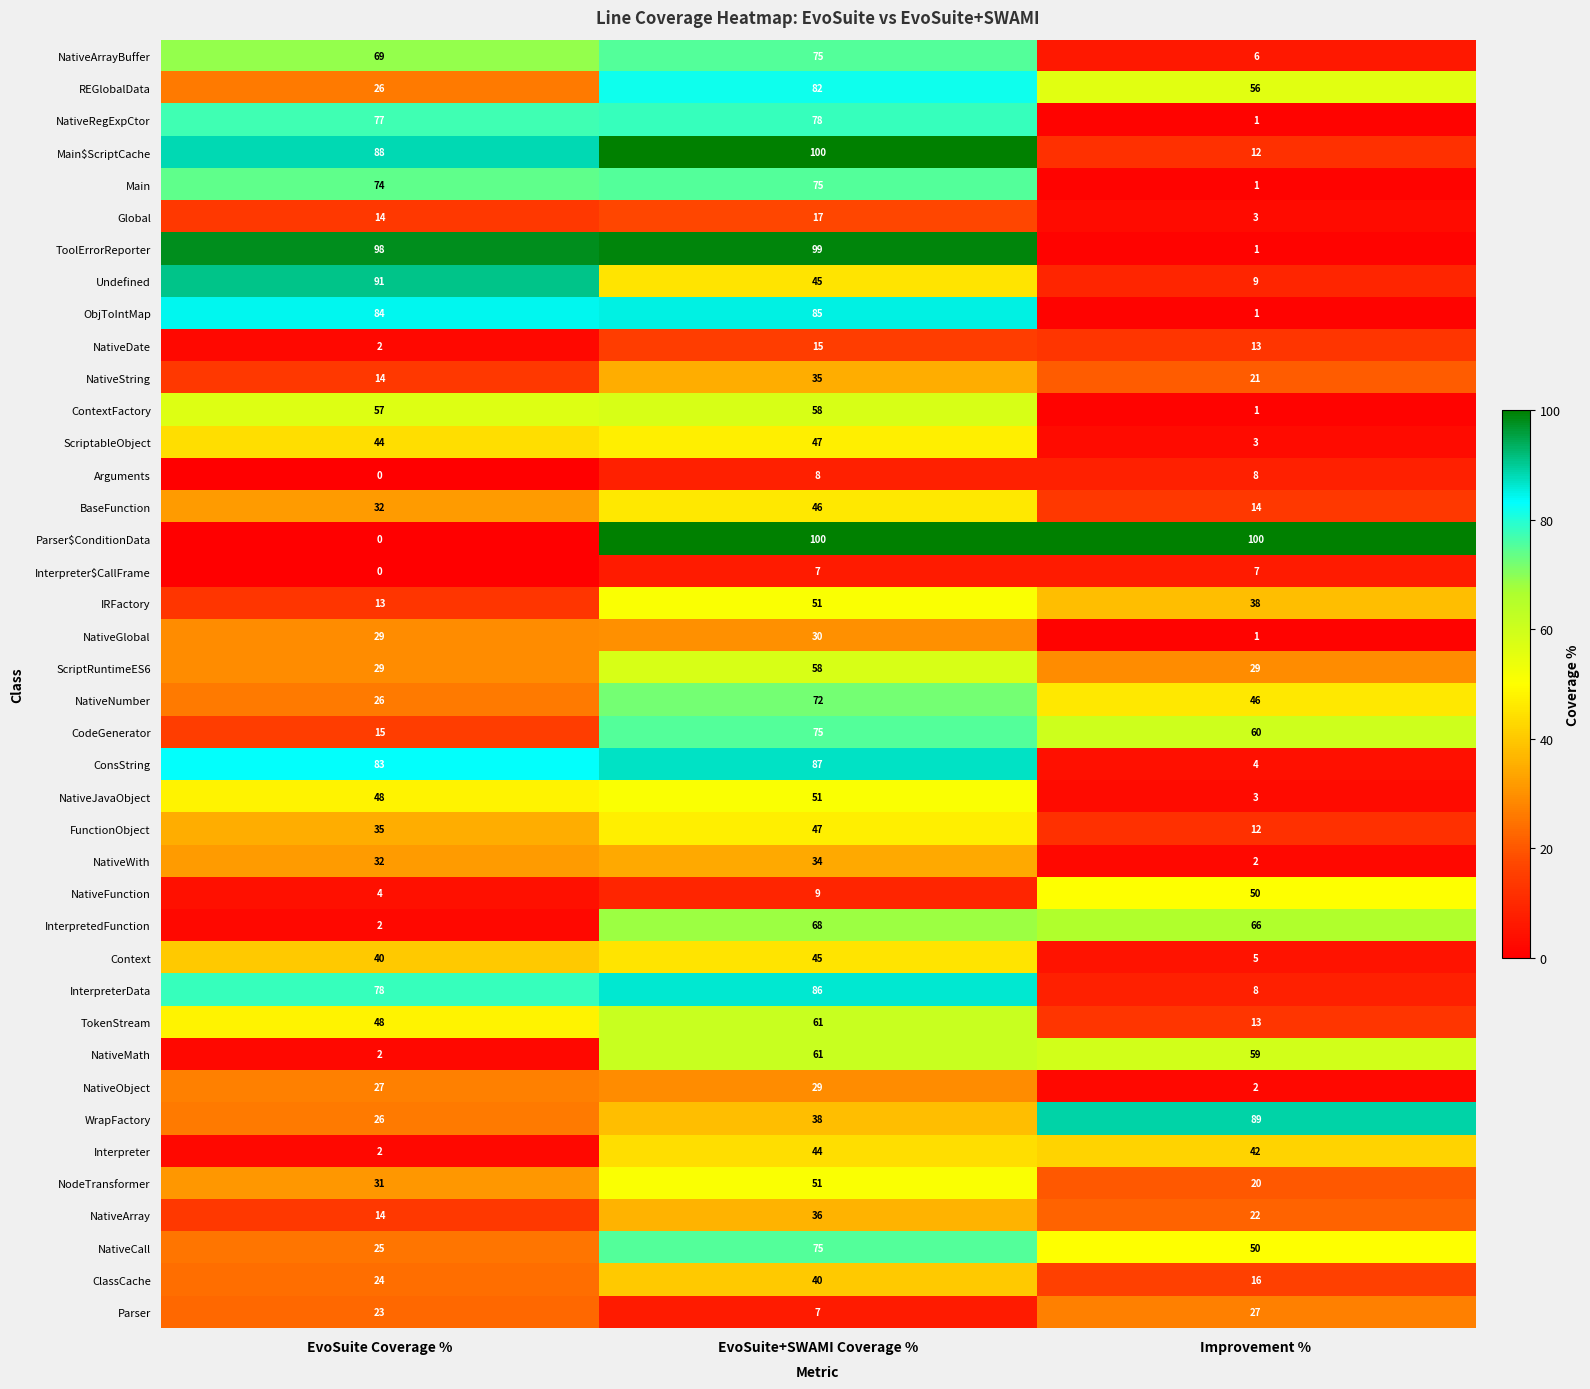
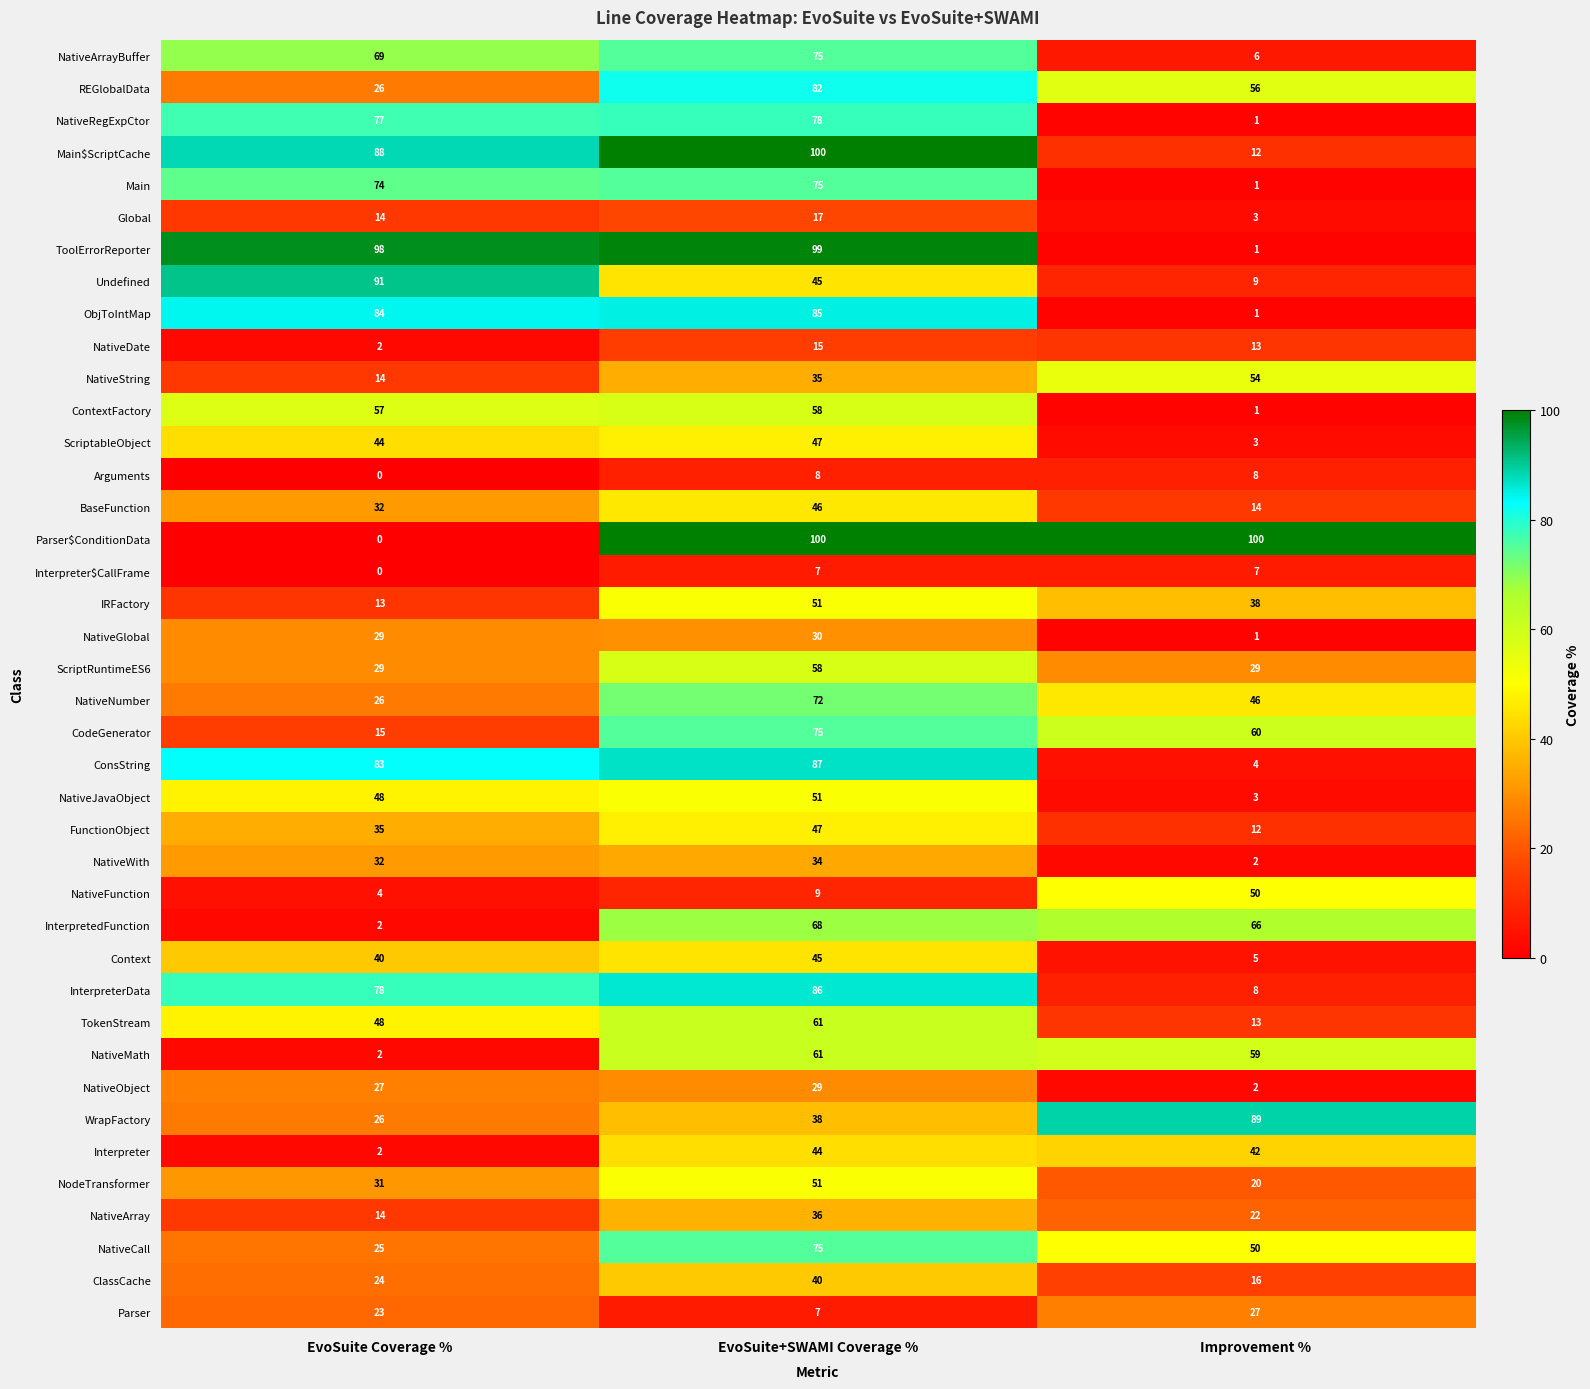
  {
    "NativeArrayBuffer": {
      "EvoSuite Coverage %": 69,
      "EvoSuite+SWAMI Coverage %": 75,
      "Improvement %": 6
    },
    "REGlobalData": {
      "EvoSuite Coverage %": 26,
      "EvoSuite+SWAMI Coverage %": 82,
      "Improvement %": 56
    },
    "NativeRegExpCtor": {
      "EvoSuite Coverage %": 77,
      "EvoSuite+SWAMI Coverage %": 78,
      "Improvement %": 1
    },
    "Main$ScriptCache": {
      "EvoSuite Coverage %": 88,
      "EvoSuite+SWAMI Coverage %": 100,
      "Improvement %": 12
    },
    "Main": {
      "EvoSuite Coverage %": 74,
      "EvoSuite+SWAMI Coverage %": 75,
      "Improvement %": 1
    },
    "Global": {
      "EvoSuite Coverage %": 14,
      "EvoSuite+SWAMI Coverage %": 17,
      "Improvement %": 3
    },
    "ToolErrorReporter": {
      "EvoSuite Coverage %": 98,
      "EvoSuite+SWAMI Coverage %": 99,
      "Improvement %": 1
    },
    "Undefined": {
      "EvoSuite Coverage %": 91,
      "EvoSuite+SWAMI Coverage %": 45,
      "Improvement %": 9
    },
    "ObjToIntMap": {
      "EvoSuite Coverage %": 84,
      "EvoSuite+SWAMI Coverage %": 85,
      "Improvement %": 1
    },
    "NativeDate": {
      "EvoSuite Coverage %": 2,
      "EvoSuite+SWAMI Coverage %": 15,
      "Improvement %": 13
    },
    "NativeString": {
      "EvoSuite Coverage %": 14,
      "EvoSuite+SWAMI Coverage %": 35,
-     "Improvement %": 21
+     "Improvement %": 54
    },
    "ContextFactory": {
      "EvoSuite Coverage %": 57,
      "EvoSuite+SWAMI Coverage %": 58,
      "Improvement %": 1
    },
    "ScriptableObject": {
      "EvoSuite Coverage %": 44,
      "EvoSuite+SWAMI Coverage %": 47,
      "Improvement %": 3
    },
    "Arguments": {
      "EvoSuite Coverage %": 0,
      "EvoSuite+SWAMI Coverage %": 8,
      "Improvement %": 8
    },
    "BaseFunction": {
      "EvoSuite Coverage %": 32,
      "EvoSuite+SWAMI Coverage %": 46,
      "Improvement %": 14
    },
    "Parser$ConditionData": {
      "EvoSuite Coverage %": 0,
      "EvoSuite+SWAMI Coverage %": 100,
      "Improvement %": 100
    },
    "Interpreter$CallFrame": {
      "EvoSuite Coverage %": 0,
      "EvoSuite+SWAMI Coverage %": 7,
      "Improvement %": 7
    },
    "IRFactory": {
      "EvoSuite Coverage %": 13,
      "EvoSuite+SWAMI Coverage %": 51,
      "Improvement %": 38
    },
    "NativeGlobal": {
      "EvoSuite Coverage %": 29,
      "EvoSuite+SWAMI Coverage %": 30,
      "Improvement %": 1
    },
    "ScriptRuntimeES6": {
      "EvoSuite Coverage %": 29,
      "EvoSuite+SWAMI Coverage %": 58,
      "Improvement %": 29
    },
    "NativeNumber": {
      "EvoSuite Coverage %": 26,
      "EvoSuite+SWAMI Coverage %": 72,
      "Improvement %": 46
    },
    "CodeGenerator": {
      "EvoSuite Coverage %": 15,
      "EvoSuite+SWAMI Coverage %": 75,
      "Improvement %": 60
    },
    "ConsString": {
      "EvoSuite Coverage %": 83,
      "EvoSuite+SWAMI Coverage %": 87,
      "Improvement %": 4
    },
    "NativeJavaObject": {
      "EvoSuite Coverage %": 48,
      "EvoSuite+SWAMI Coverage %": 51,
      "Improvement %": 3
    },
    "FunctionObject": {
      "EvoSuite Coverage %": 35,
      "EvoSuite+SWAMI Coverage %": 47,
      "Improvement %": 12
    },
    "NativeWith": {
      "EvoSuite Coverage %": 32,
      "EvoSuite+SWAMI Coverage %": 34,
      "Improvement %": 2
    },
    "NativeFunction": {
      "EvoSuite Coverage %": 4,
      "EvoSuite+SWAMI Coverage %": 9,
      "Improvement %": 50
    },
    "InterpretedFunction": {
      "EvoSuite Coverage %": 2,
      "EvoSuite+SWAMI Coverage %": 68,
      "Improvement %": 66
    },
    "Context": {
      "EvoSuite Coverage %": 40,
      "EvoSuite+SWAMI Coverage %": 45,
      "Improvement %": 5
    },
    "InterpreterData": {
      "EvoSuite Coverage %": 78,
      "EvoSuite+SWAMI Coverage %": 86,
      "Improvement %": 8
    },
    "TokenStream": {
      "EvoSuite Coverage %": 48,
      "EvoSuite+SWAMI Coverage %": 61,
      "Improvement %": 13
    },
    "NativeMath": {
      "EvoSuite Coverage %": 2,
      "EvoSuite+SWAMI Coverage %": 61,
      "Improvement %": 59
    },
    "NativeObject": {
      "EvoSuite Coverage %": 27,
      "EvoSuite+SWAMI Coverage %": 29,
      "Improvement %": 2
    },
    "WrapFactory": {
      "EvoSuite Coverage %": 26,
      "EvoSuite+SWAMI Coverage %": 38,
      "Improvement %": 89
    },
    "Interpreter": {
      "EvoSuite Coverage %": 2,
      "EvoSuite+SWAMI Coverage %": 44,
      "Improvement %": 42
    },
    "NodeTransformer": {
      "EvoSuite Coverage %": 31,
      "EvoSuite+SWAMI Coverage %": 51,
      "Improvement %": 20
    },
    "NativeArray": {
      "EvoSuite Coverage %": 14,
      "EvoSuite+SWAMI Coverage %": 36,
      "Improvement %": 22
    },
    "NativeCall": {
      "EvoSuite Coverage %": 25,
      "EvoSuite+SWAMI Coverage %": 75,
      "Improvement %": 50
    },
    "ClassCache": {
      "EvoSuite Coverage %": 24,
      "EvoSuite+SWAMI Coverage %": 40,
      "Improvement %": 16
    },
    "Parser": {
      "EvoSuite Coverage %": 23,
      "EvoSuite+SWAMI Coverage %": 7,
      "Improvement %": 27
    }
  }
